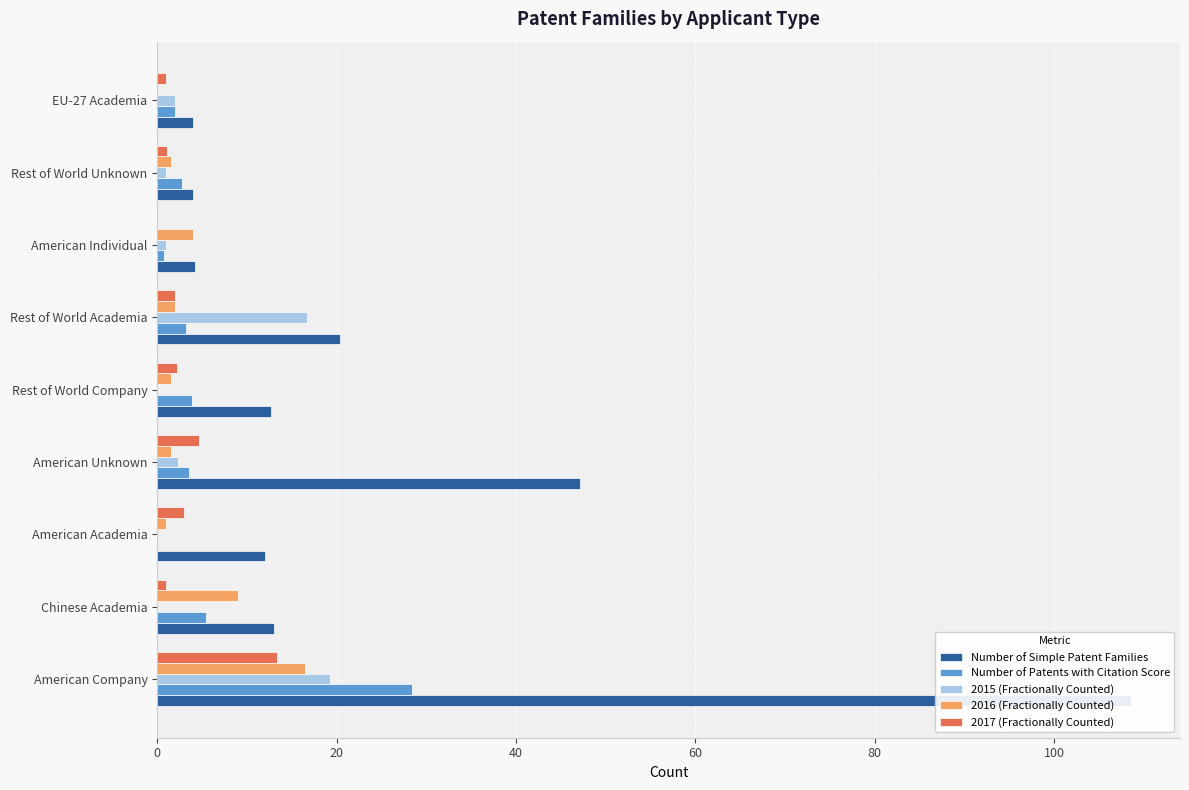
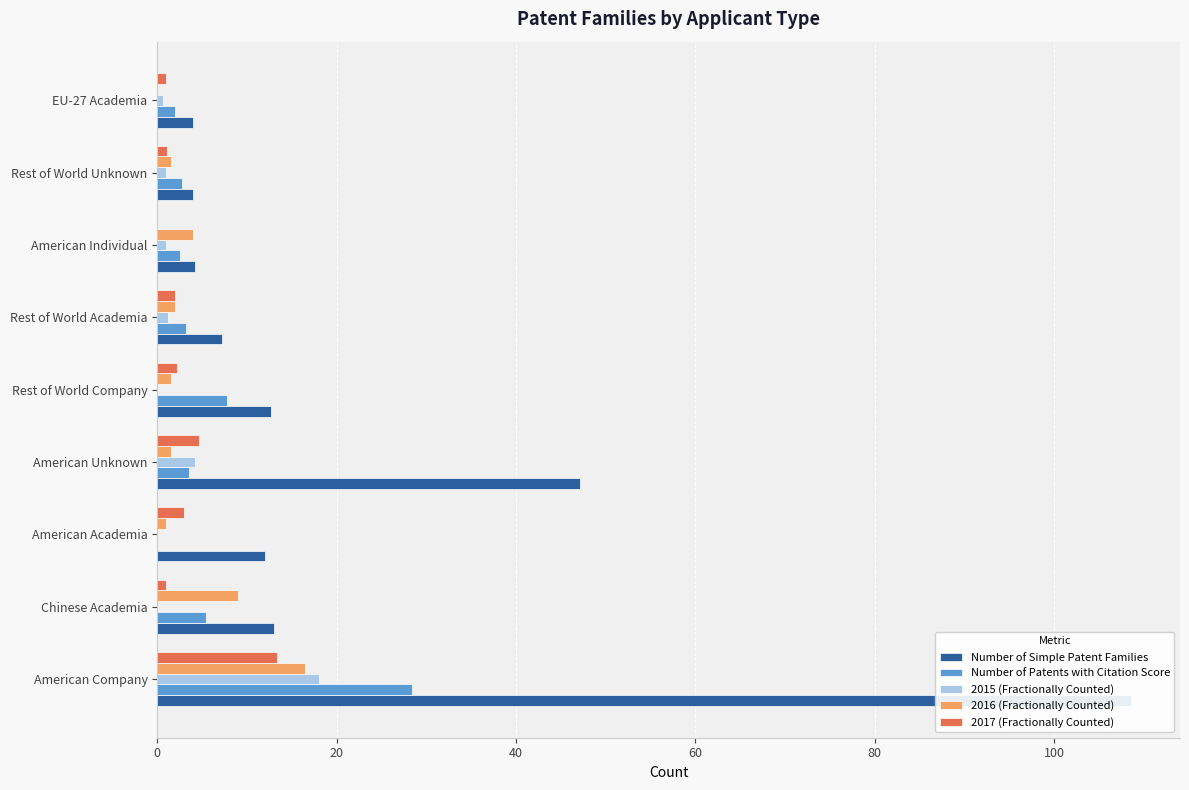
  {
    "Number of Simple Patent Families": {
      "EU-27 Academia": 4,
      "Rest of World Unknown": 4,
      "American Individual": 4,
-     "Rest of World Academia": 20,
+     "Rest of World Academia": 7,
      "Rest of World Company": 13,
      "American Unknown": 47,
      "American Academia": 12,
      "Chinese Academia": 13
    },
    "Number of Patents with Citation Score": {
      "EU-27 Academia": 2,
      "Rest of World Unknown": 3,
-     "American Individual": 1,
+     "American Individual": 3,
      "Rest of World Academia": 3,
-     "Rest of World Company": 4,
+     "Rest of World Company": 8,
      "American Unknown": 4,
      "American Academia": 0,
      "Chinese Academia": 5,
      "American Company": 28
    },
    "2015 (Fractionally Counted)": {
-     "EU-27 Academia": 2,
+     "EU-27 Academia": 1,
      "Rest of World Unknown": 1,
      "American Individual": 1,
-     "Rest of World Academia": 17,
+     "Rest of World Academia": 1,
      "Rest of World Company": 0,
-     "American Unknown": 2,
+     "American Unknown": 4,
      "American Academia": 0,
      "Chinese Academia": 0,
-     "American Company": 19
+     "American Company": 18
    }
  }
